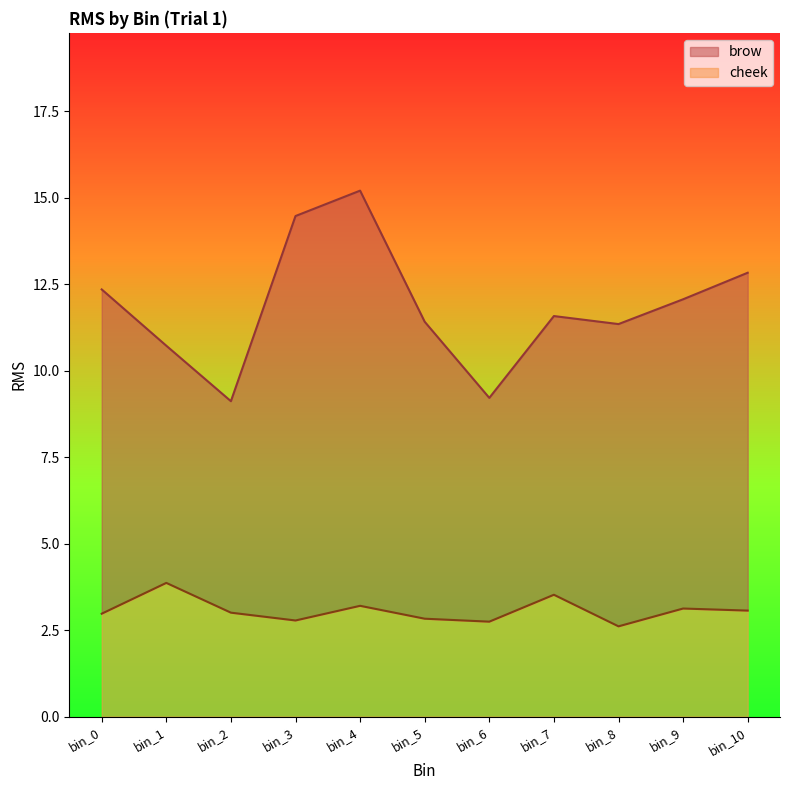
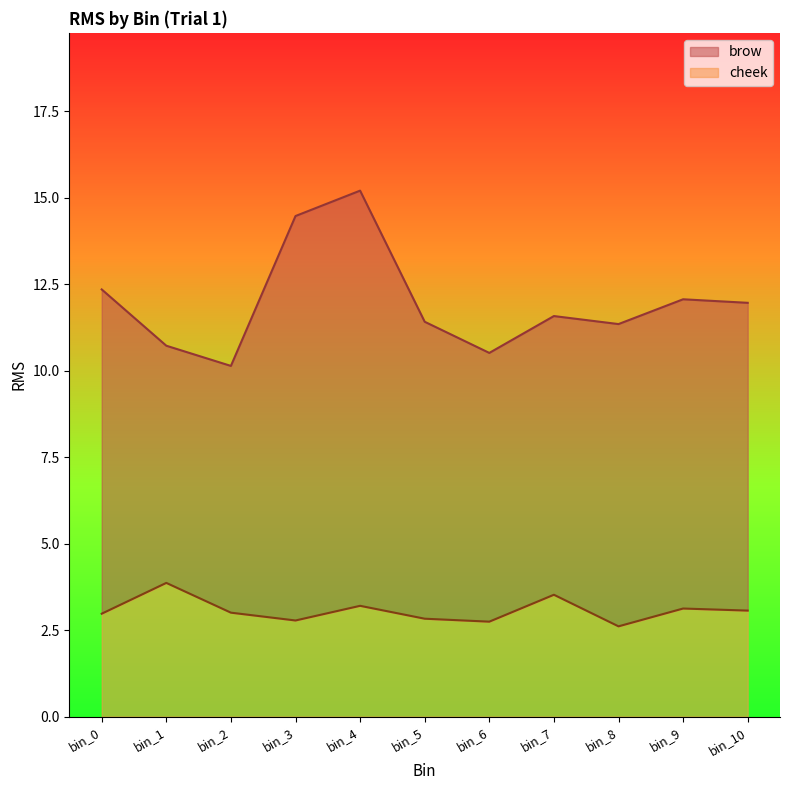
  {
    "brow": {
      "bin_0": 12.3,
      "bin_1": 10.7,
-     "bin_2": 9.1,
+     "bin_2": 10.1,
      "bin_3": 14.5,
      "bin_4": 15.2,
      "bin_5": 11.4,
-     "bin_6": 9.2,
+     "bin_6": 10.5,
      "bin_7": 11.6,
      "bin_8": 11.3,
      "bin_9": 12.1,
-     "bin_10": 12.8
+     "bin_10": 12.0
    },
    "cheek": {
      "bin_0": 3.0,
      "bin_1": 3.9,
      "bin_2": 3.0,
      "bin_3": 2.8,
      "bin_4": 3.2,
      "bin_5": 2.8,
      "bin_6": 2.7,
      "bin_7": 3.5,
      "bin_8": 2.6,
      "bin_9": 3.1,
      "bin_10": 3.1
    }
  }
